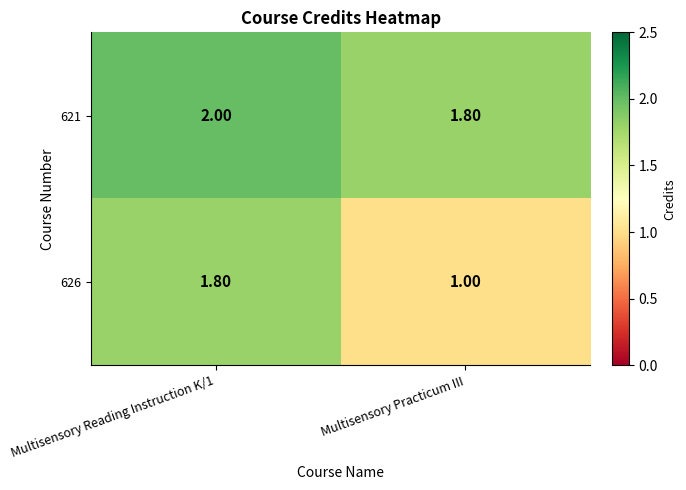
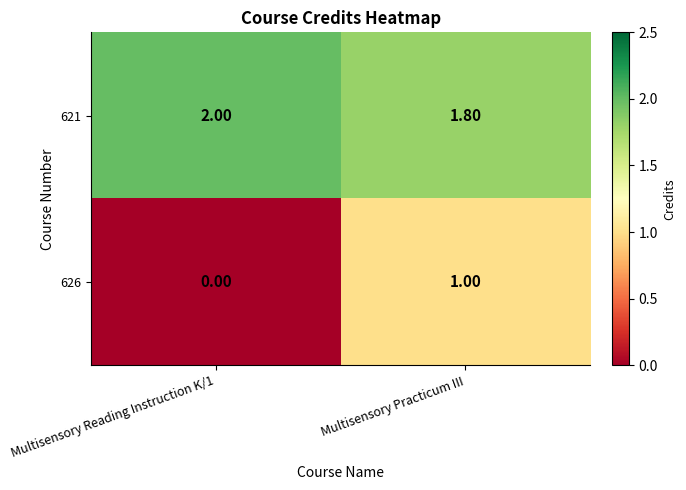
  {
    "621": {
      "Multisensory Reading Instruction K/1": 2.00,
      "Multisensory Practicum III": 1.80
    },
    "626": {
-     "Multisensory Reading Instruction K/1": 1.80,
+     "Multisensory Reading Instruction K/1": 0.00,
      "Multisensory Practicum III": 1.00
    }
  }
